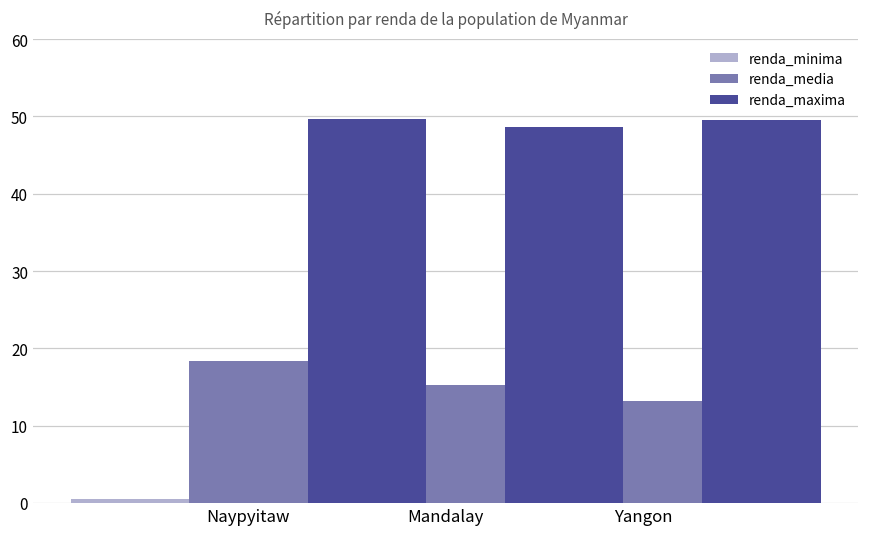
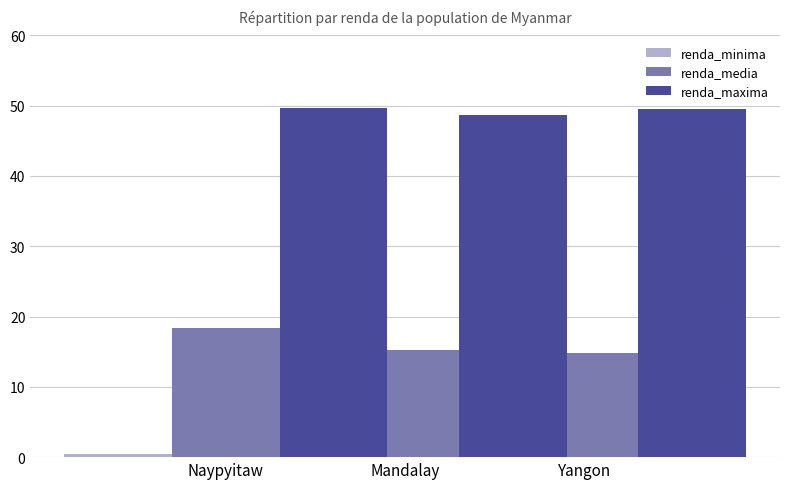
  {
    "renda_media": {
      "Naypyitaw": 18,
      "Mandalay": 15,
-     "Yangon": 13
+     "Yangon": 15
    }
  }
